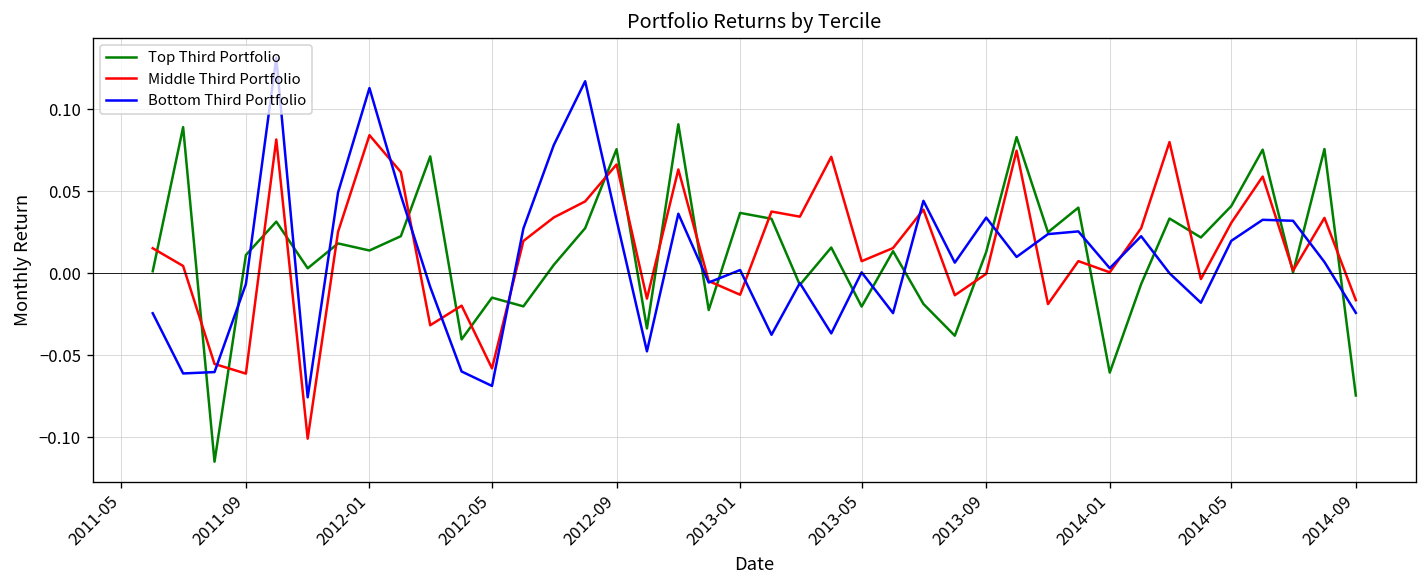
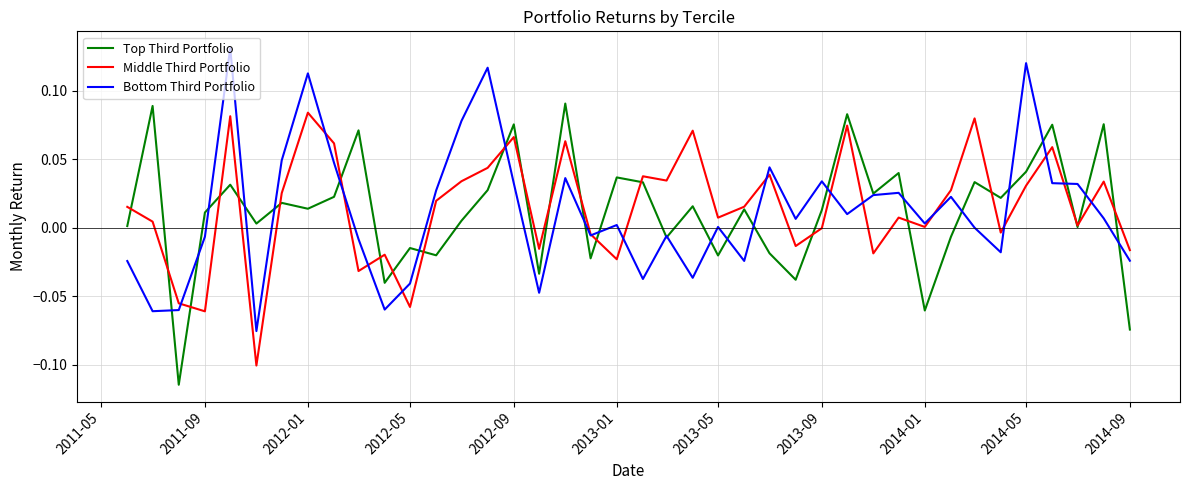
  {
    "Top Third Portfolio": {
      "2011-09": 0.011,
      "2012-01": 0.014,
      "2012-05": -0.015,
      "2012-09": 0.076,
      "2013-01": 0.037,
      "2013-05": -0.020,
      "2013-09": 0.013,
      "2014-01": -0.060,
      "2014-05": 0.041,
      "2014-09": -0.074
    },
    "Middle Third Portfolio": {
      "2011-09": -0.061,
      "2012-01": 0.084,
      "2012-05": -0.058,
      "2012-09": 0.066,
-     "2013-01": -0.013,
+     "2013-01": -0.023,
      "2013-05": 0.007,
      "2013-09": 0.000,
      "2014-01": 0.001,
      "2014-05": 0.031,
      "2014-09": -0.016
    },
    "Bottom Third Portfolio": {
      "2011-09": -0.007,
      "2012-01": 0.113,
-     "2012-05": -0.069,
+     "2012-05": -0.041,
      "2012-09": 0.033,
      "2013-01": 0.002,
      "2013-05": 0.001,
      "2013-09": 0.034,
      "2014-01": 0.003,
-     "2014-05": 0.020,
+     "2014-05": 0.120,
      "2014-09": -0.024
    }
  }
